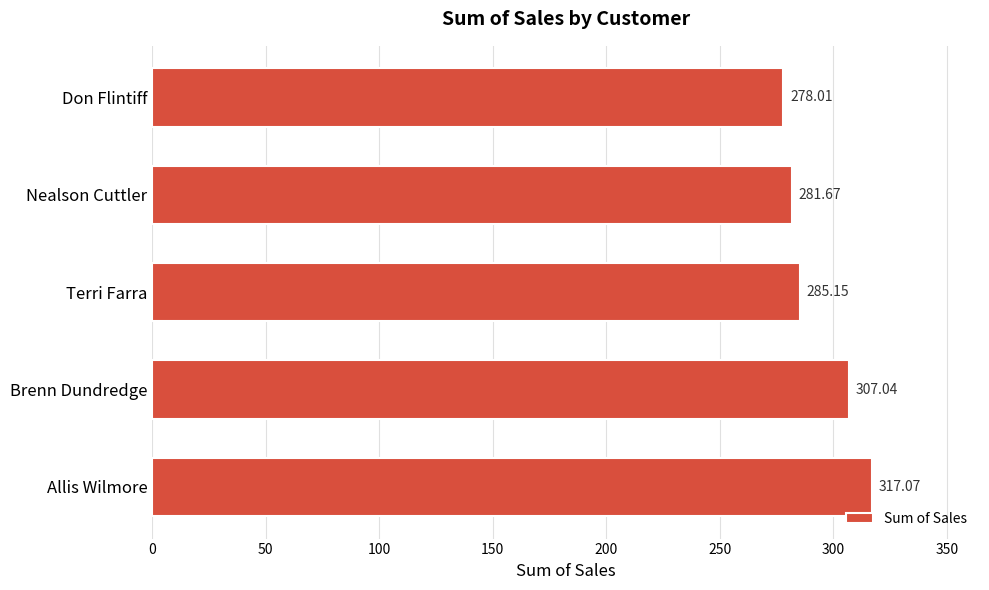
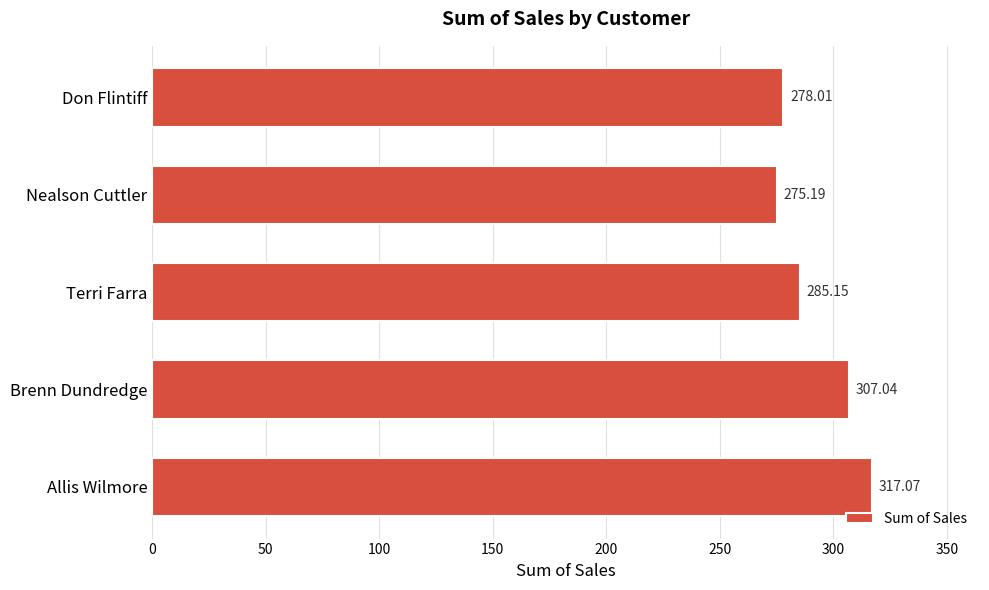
  {
    "Don Flintiff": 278.01,
-   "Nealson Cuttler": 281.67,
+   "Nealson Cuttler": 275.19,
    "Terri Farra": 285.15,
    "Brenn Dundredge": 307.04,
    "Allis Wilmore": 317.07
  }
